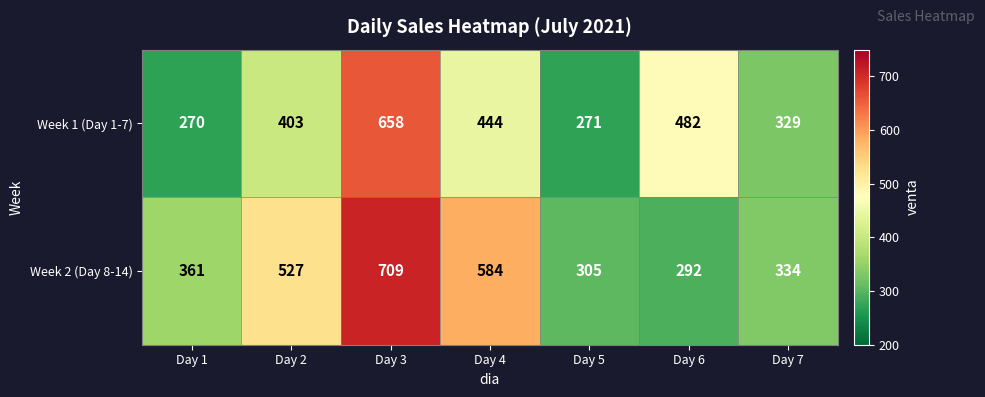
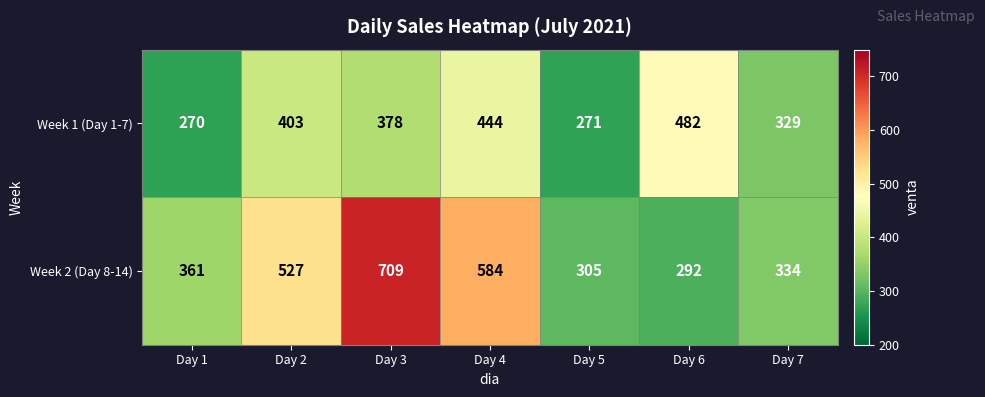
  {
    "Week 1 (Day 1-7)": {
      "Day 1": 270,
      "Day 2": 403,
-     "Day 3": 658,
+     "Day 3": 378,
      "Day 4": 444,
      "Day 5": 271,
      "Day 6": 482,
      "Day 7": 329
    },
    "Week 2 (Day 8-14)": {
      "Day 1": 361,
      "Day 2": 527,
      "Day 3": 709,
      "Day 4": 584,
      "Day 5": 305,
      "Day 6": 292,
      "Day 7": 334
    }
  }
